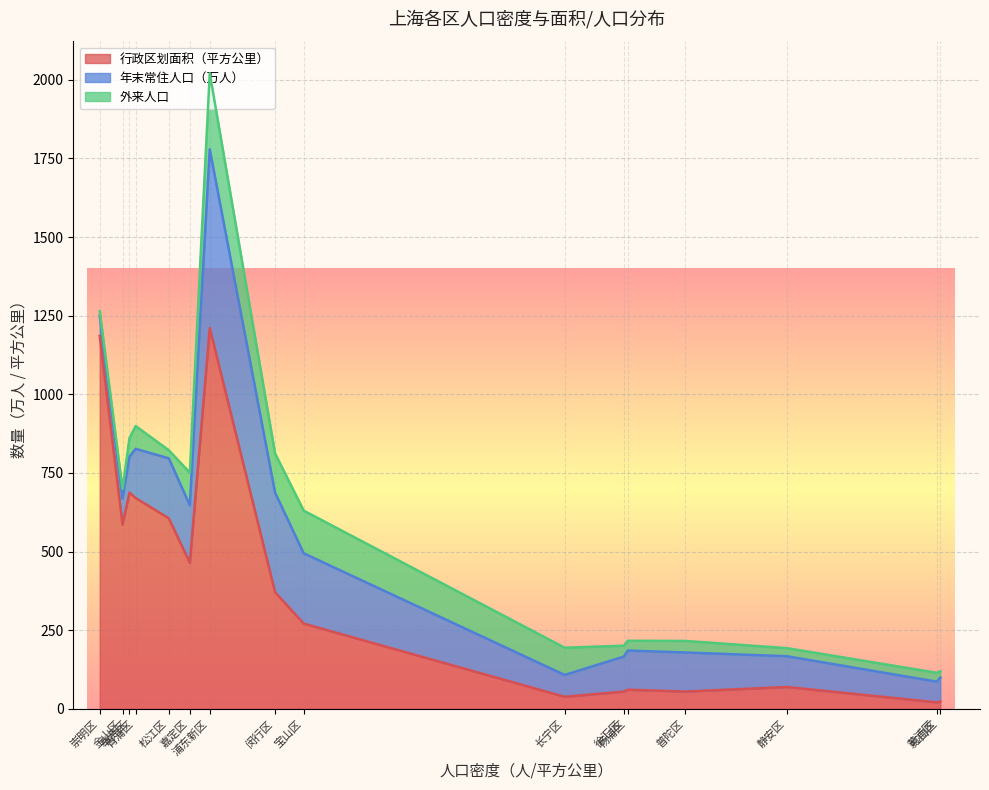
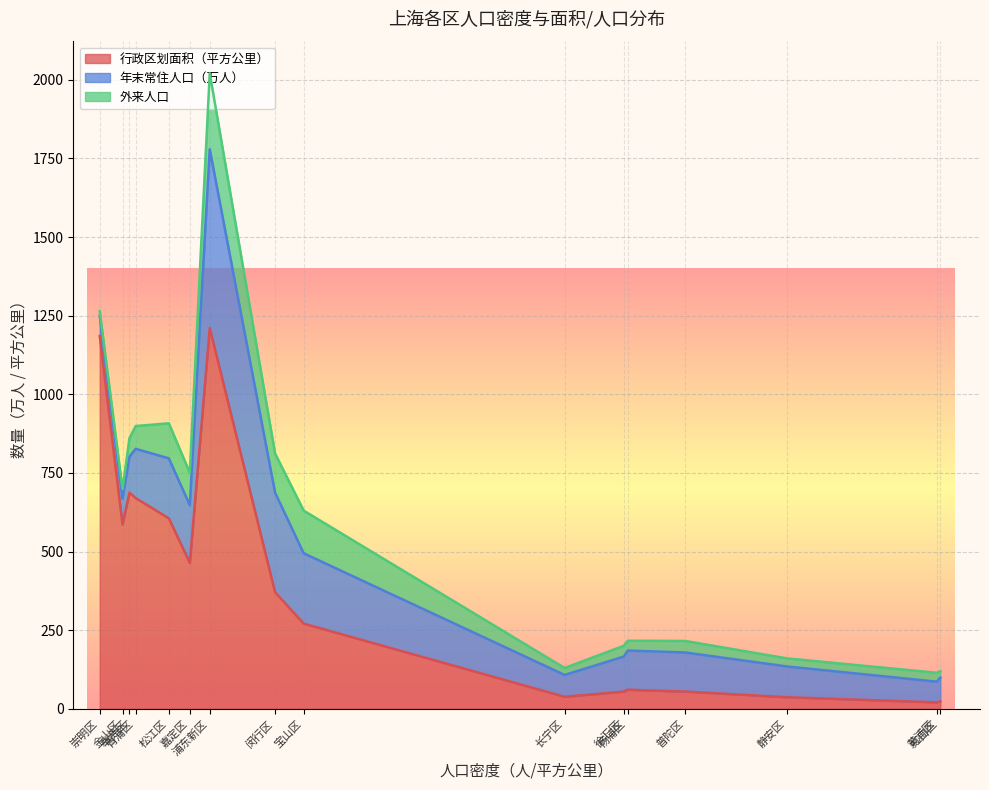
  {
    "行政区划面积（平方公里）": {
      "崇明区": 1190,
      "金山区": 590,
      "奉贤区": 690,
      "青浦区": 670,
      "松江区": 610,
      "嘉定区": 460,
      "浦东新区": 1210,
      "闵行区": 370,
      "宝山区": 270,
      "长宁区": 40,
      "徐汇区": 50,
      "杨浦区": 60,
      "普陀区": 50,
-     "静安区": 70,
+     "静安区": 40,
      "黄浦区": 20,
      "虹口区": 20
    },
    "年末常住人口（万人）": {
      "崇明区": 60,
      "金山区": 80,
      "奉贤区": 110,
      "青浦区": 160,
      "松江区": 190,
      "嘉定区": 180,
      "浦东新区": 570,
      "闵行区": 320,
      "宝山区": 220,
      "长宁区": 70,
      "徐汇区": 110,
      "杨浦区": 120,
      "普陀区": 120,
      "静安区": 100,
      "黄浦区": 70,
      "虹口区": 80
    },
    "外来人口": {
      "崇明区": 10,
      "金山区": 30,
      "奉贤区": 60,
      "青浦区": 70,
-     "松江区": 30,
+     "松江区": 110,
      "嘉定区": 100,
      "闵行区": 120,
      "宝山区": 140,
-     "长宁区": 90,
+     "长宁区": 20,
      "徐汇区": 30,
      "杨浦区": 30,
      "普陀区": 40,
      "静安区": 30,
      "黄浦区": 30,
      "虹口区": 20
    }
  }
